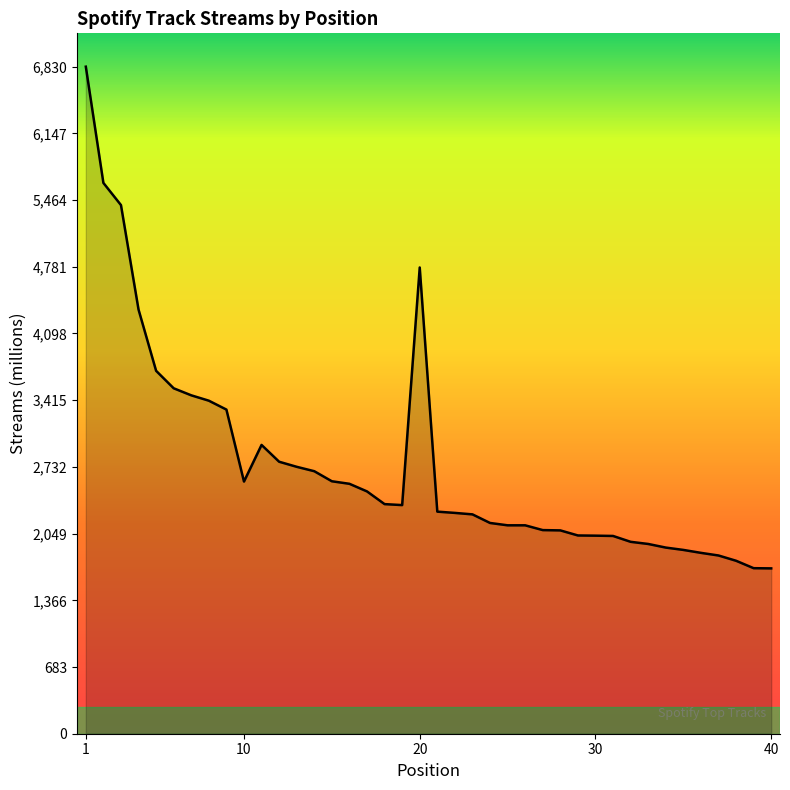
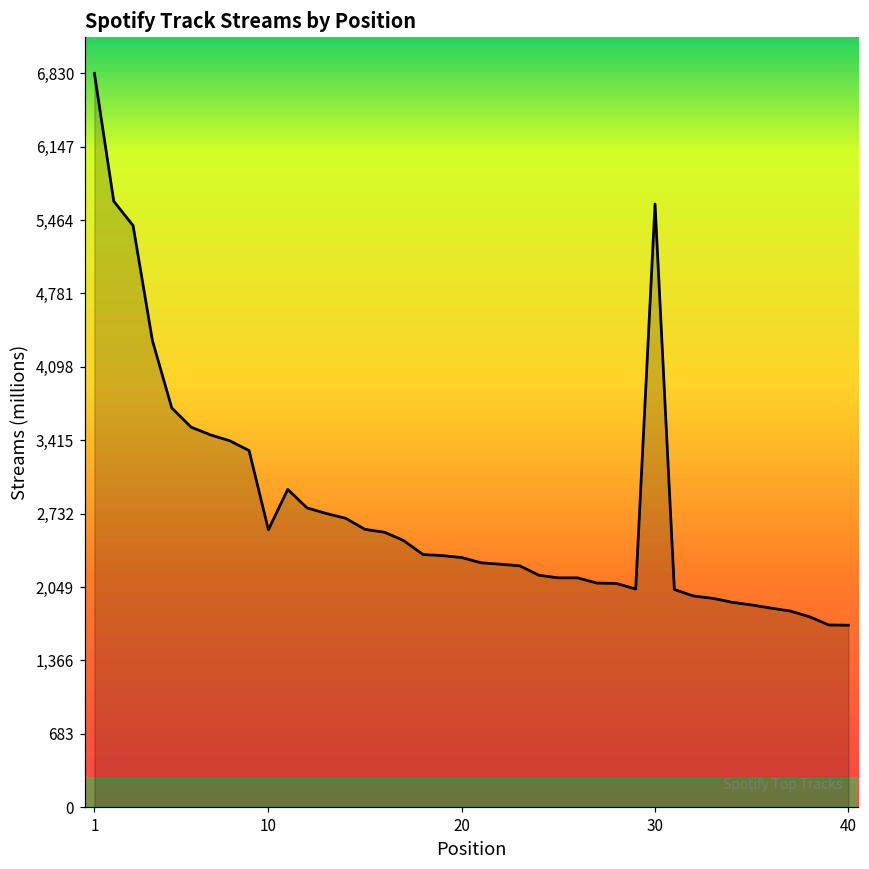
  {
    "1": "6,800",
    "10": "2,600",
-   "20": "4,800",
-   "30": "2,000",
+   "20": "2,300",
+   "30": "5,600",
    "40": "1,700"
  }
